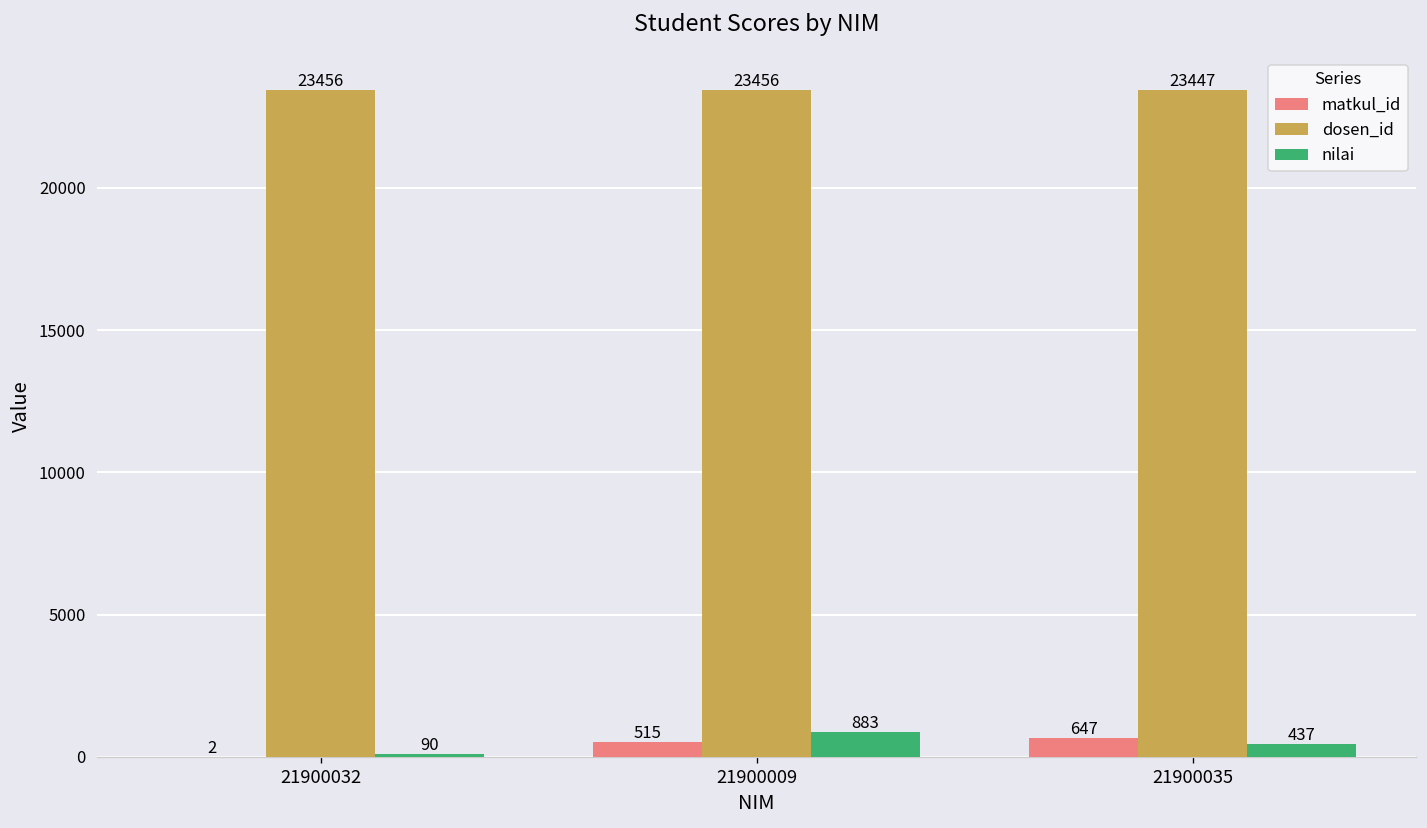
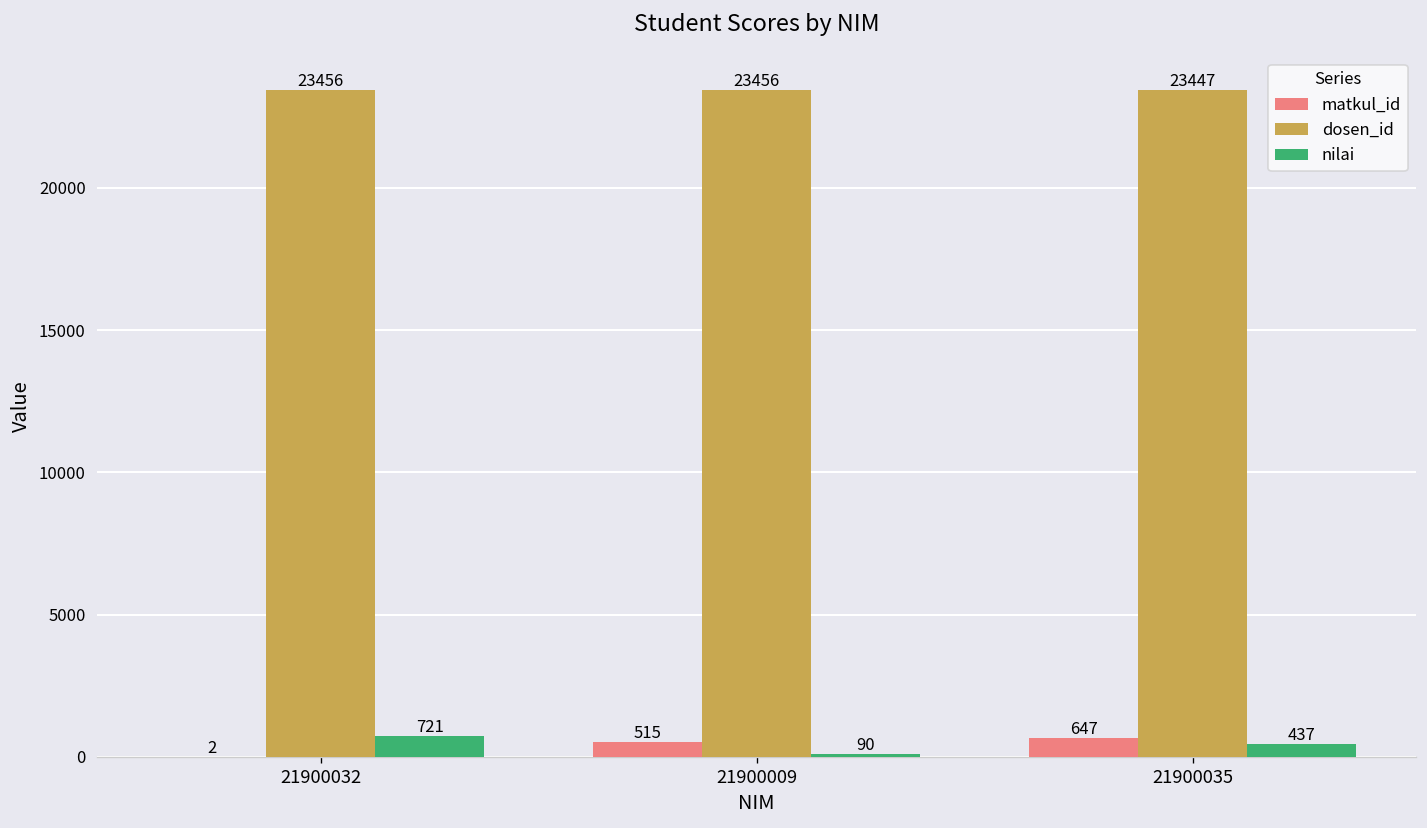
  {
    "matkul_id": {
      "21900032": 2,
      "21900009": 515,
      "21900035": 647
    },
    "dosen_id": {
      "21900032": 23456,
      "21900009": 23456,
      "21900035": 23447
    },
    "nilai": {
-     "21900032": 90,
-     "21900009": 883,
+     "21900032": 721,
+     "21900009": 90,
      "21900035": 437
    }
  }
